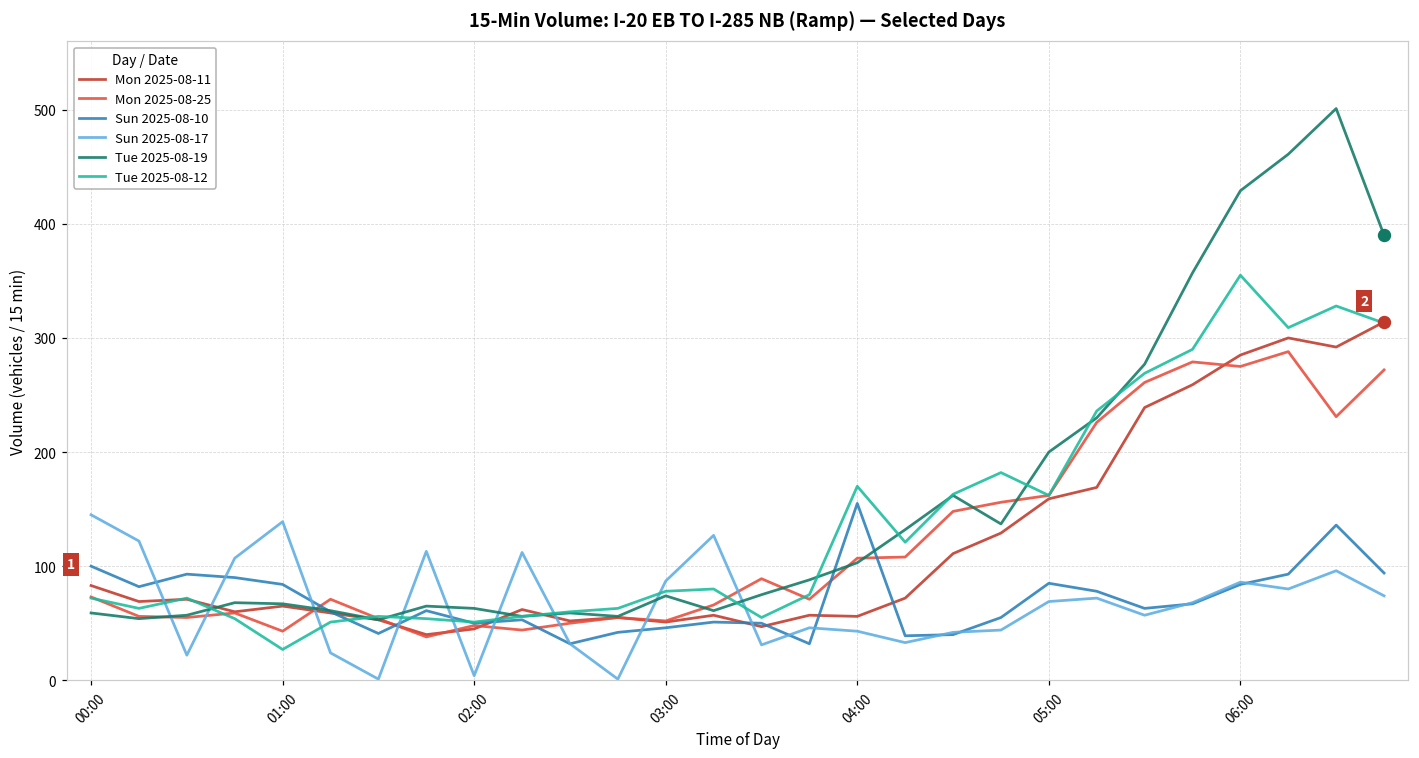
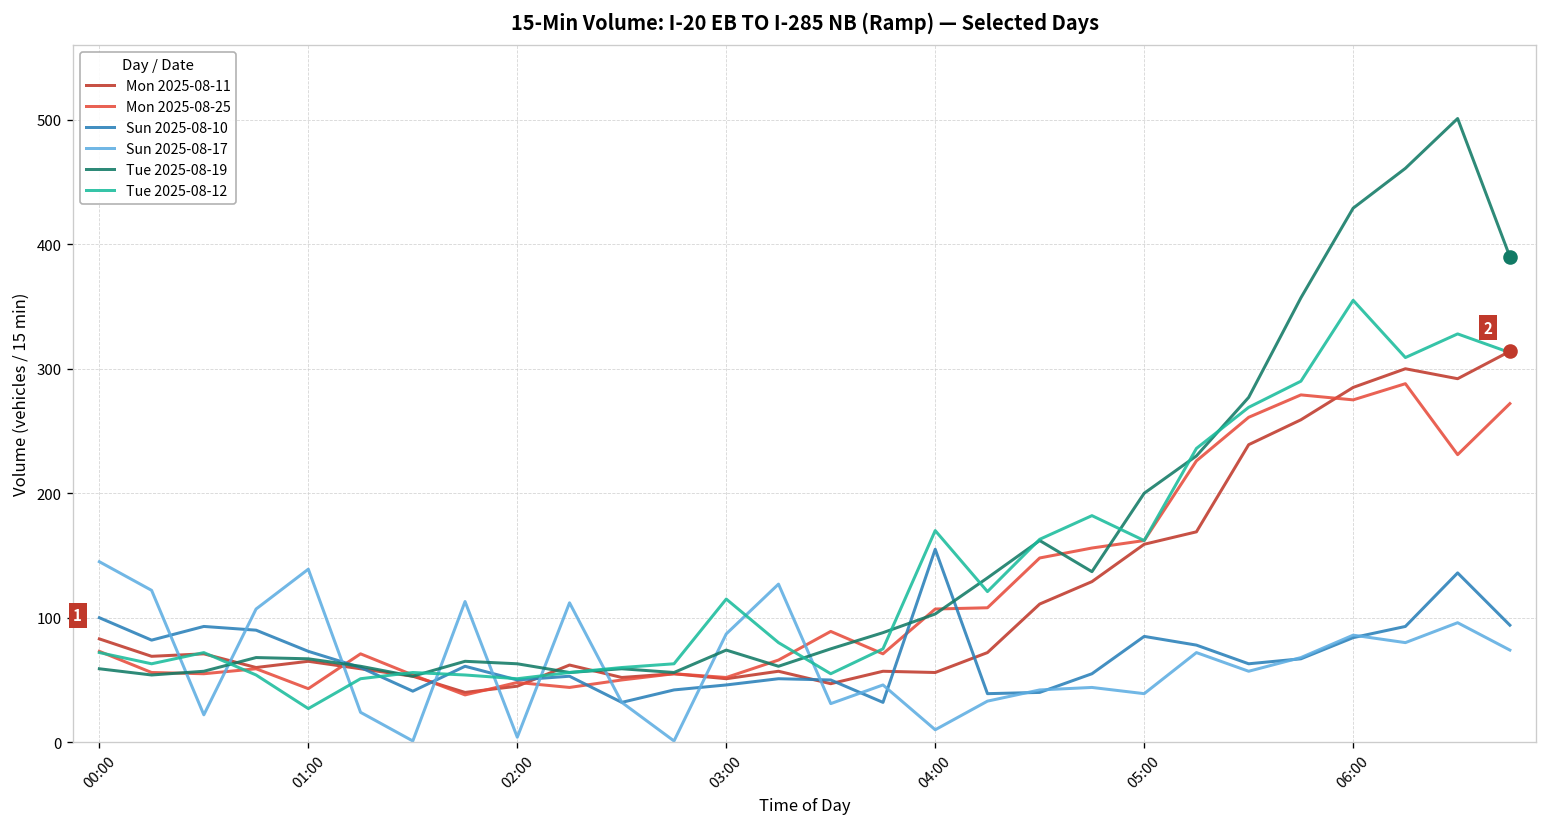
  {
    "Sun 2025-08-10": {
-     "01:00": 84,
+     "01:00": 73,
      "03:00": 46,
      "04:00": 155,
      "05:00": 85
    },
    "Sun 2025-08-17": {
      "00:00": 145,
      "01:00": 139,
      "02:00": 4,
      "03:00": 87,
-     "04:00": 43,
-     "05:00": 69
+     "04:00": 10,
+     "05:00": 39
    },
    "Tue 2025-08-12": {
      "01:00": 27,
-     "03:00": 78,
+     "03:00": 115,
      "04:00": 170,
      "06:00": 355
    }
  }
